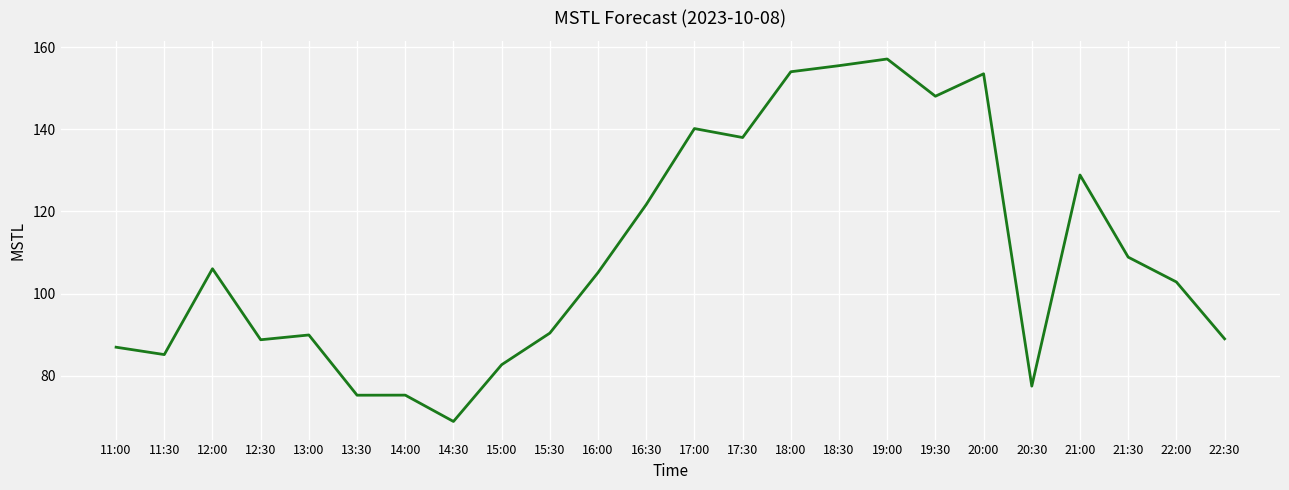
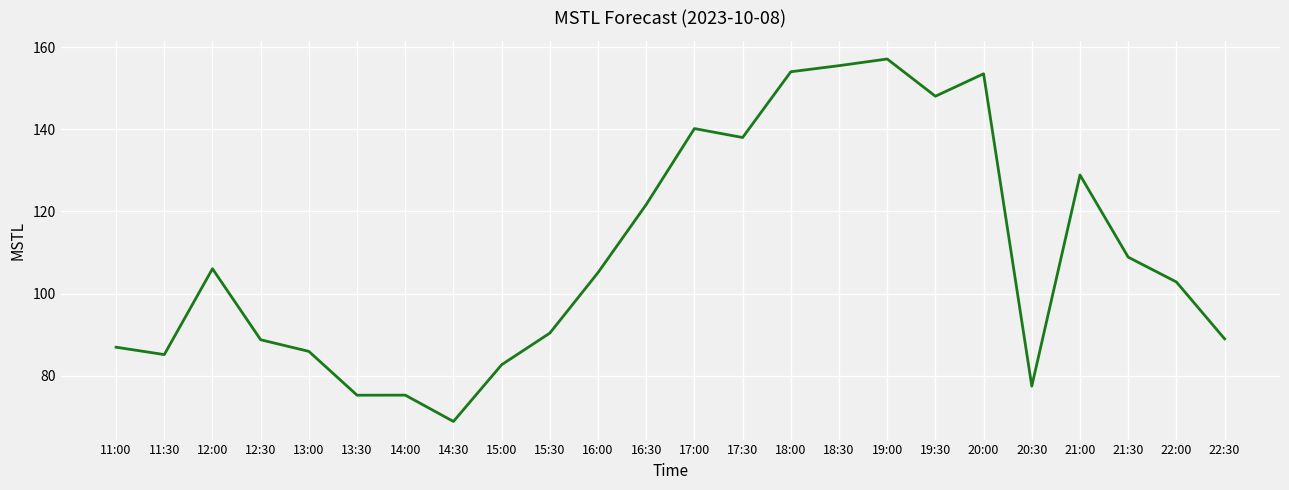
  {
    "11:00": 87,
    "11:30": 85,
    "12:00": 106,
    "12:30": 89,
-   "13:00": 90,
+   "13:00": 86,
    "13:30": 75,
    "14:00": 75,
    "14:30": 69,
    "15:00": 83,
    "15:30": 90,
    "16:00": 105,
    "16:30": 122,
    "17:00": 140,
    "17:30": 138,
    "18:00": 154,
    "18:30": 155,
    "19:00": 157,
    "19:30": 148,
    "20:00": 153,
    "20:30": 77,
    "21:00": 129,
    "21:30": 109,
    "22:00": 103,
    "22:30": 89
  }
